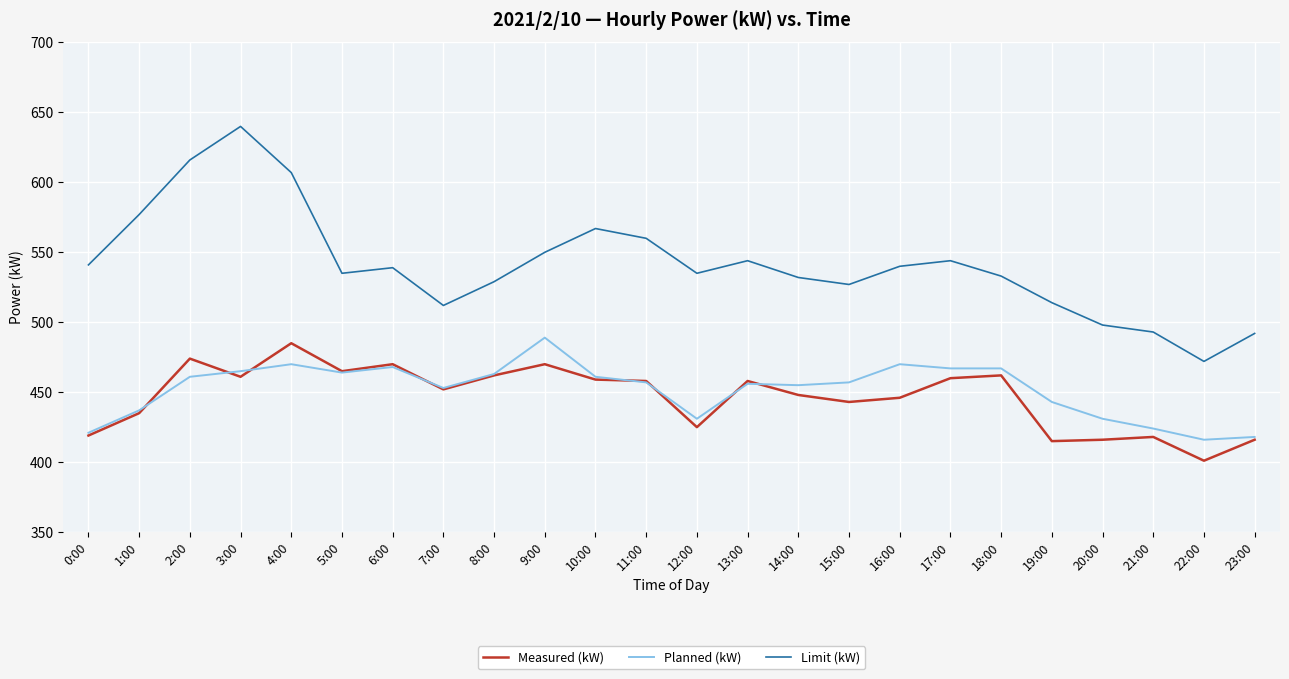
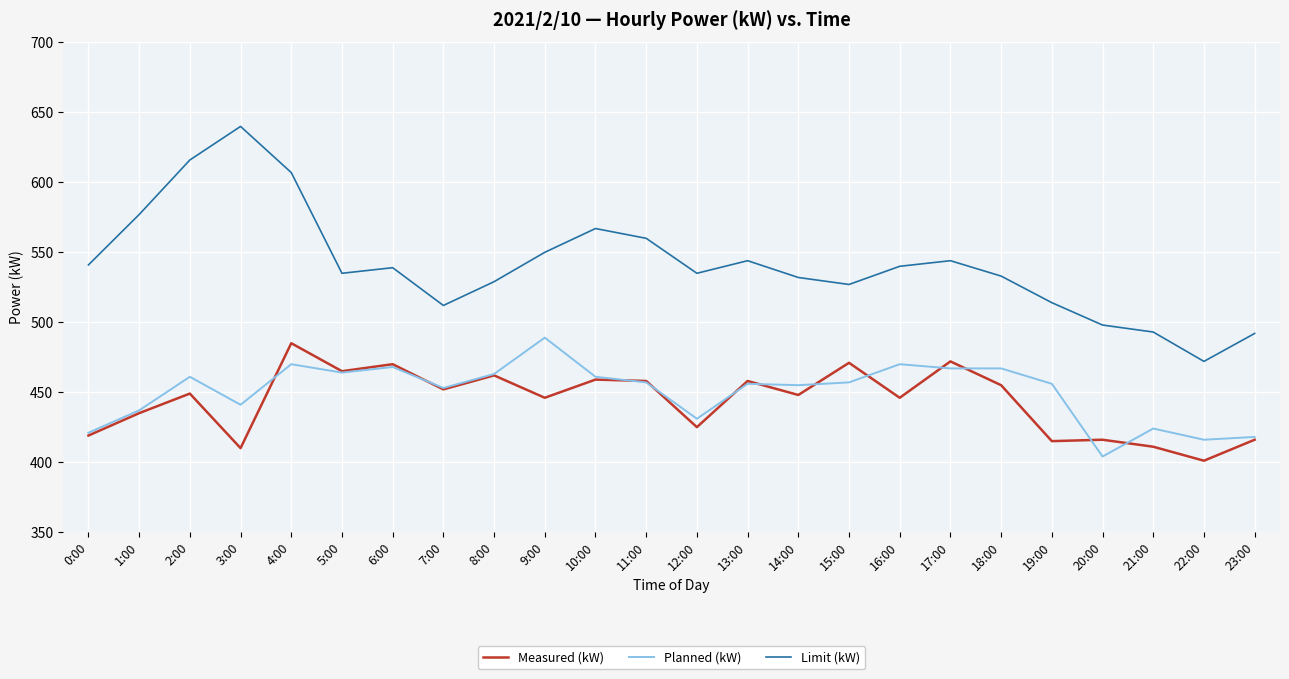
  {
    "Measured (kW)": {
      "0:00": 419,
      "1:00": 435,
-     "2:00": 474,
-     "3:00": 461,
+     "2:00": 449,
+     "3:00": 410,
      "4:00": 485,
      "6:00": 470,
-     "9:00": 470,
+     "9:00": 446,
      "10:00": 459,
      "12:00": 425,
      "13:00": 458,
      "14:00": 448,
-     "15:00": 443,
+     "15:00": 471,
      "16:00": 446,
-     "17:00": 460,
-     "18:00": 462,
+     "17:00": 472,
+     "18:00": 455,
      "19:00": 415,
      "20:00": 416,
-     "21:00": 418,
+     "21:00": 411,
      "22:00": 401,
      "23:00": 416
    },
    "Planned (kW)": {
      "0:00": 421,
      "1:00": 437,
      "2:00": 461,
-     "3:00": 465,
+     "3:00": 441,
      "4:00": 470,
      "6:00": 468,
      "9:00": 489,
      "10:00": 461,
      "12:00": 431,
      "13:00": 456,
      "14:00": 455,
      "15:00": 457,
      "16:00": 470,
      "17:00": 467,
      "18:00": 467,
-     "19:00": 443,
-     "20:00": 431,
+     "19:00": 456,
+     "20:00": 404,
      "21:00": 424,
      "22:00": 416,
      "23:00": 418
    },
    "Limit (kW)": {
      "0:00": 541,
      "1:00": 577,
      "2:00": 616,
      "3:00": 640,
      "4:00": 607,
      "5:00": 535,
      "6:00": 539,
      "7:00": 512,
      "8:00": 529,
      "9:00": 550,
      "10:00": 567,
      "11:00": 560,
      "12:00": 535,
      "13:00": 544,
      "14:00": 532,
      "15:00": 527,
      "16:00": 540,
      "17:00": 544,
      "18:00": 533,
      "19:00": 514,
      "20:00": 498,
      "21:00": 493,
      "22:00": 472,
      "23:00": 492
    }
  }
